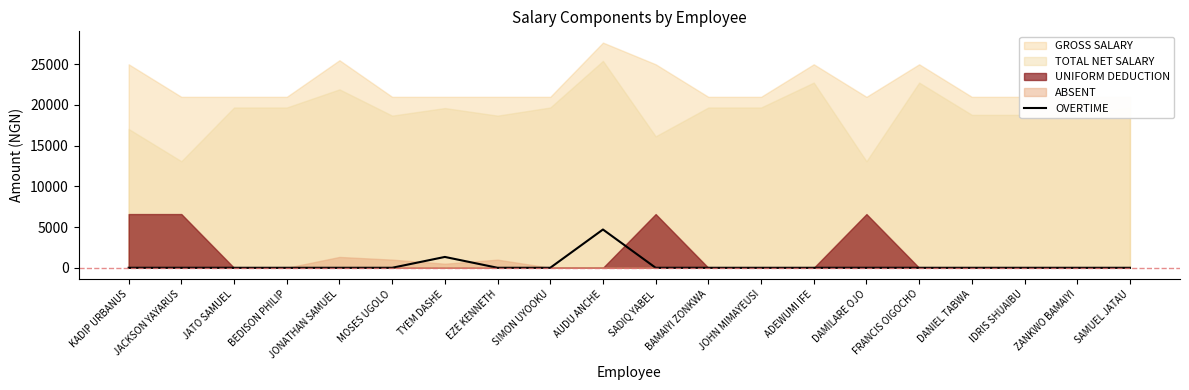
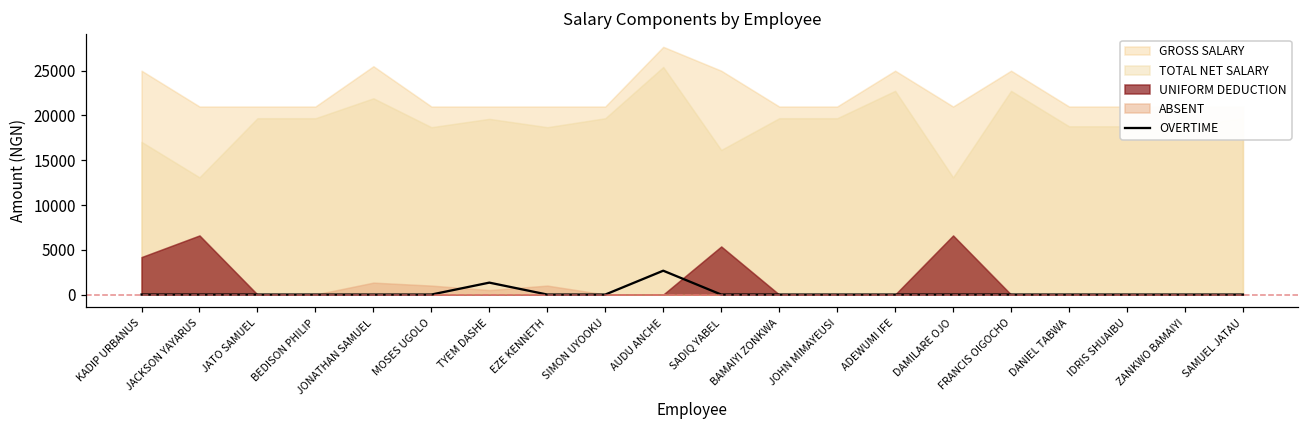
  {
    "OVERTIME": {
      "TYEM DASHE": 1000,
-     "AUDU ANCHE": 5000
+     "AUDU ANCHE": 3000
    },
    "UNIFORM DEDUCTION": {
-     "KADIP URBANUS": 7000,
+     "KADIP URBANUS": 4000,
      "JACKSON YAYARUS": 7000,
      "TYEM DASHE": 0,
-     "SADIQ YABEL": 7000,
+     "SADIQ YABEL": 5000,
      "DAMILARE OJO": 7000
    }
  }
